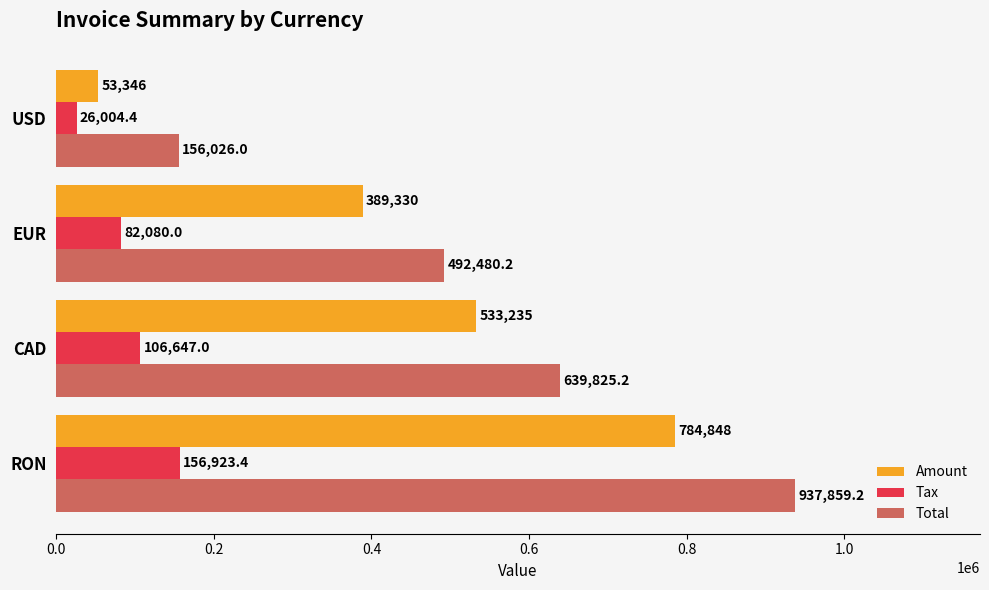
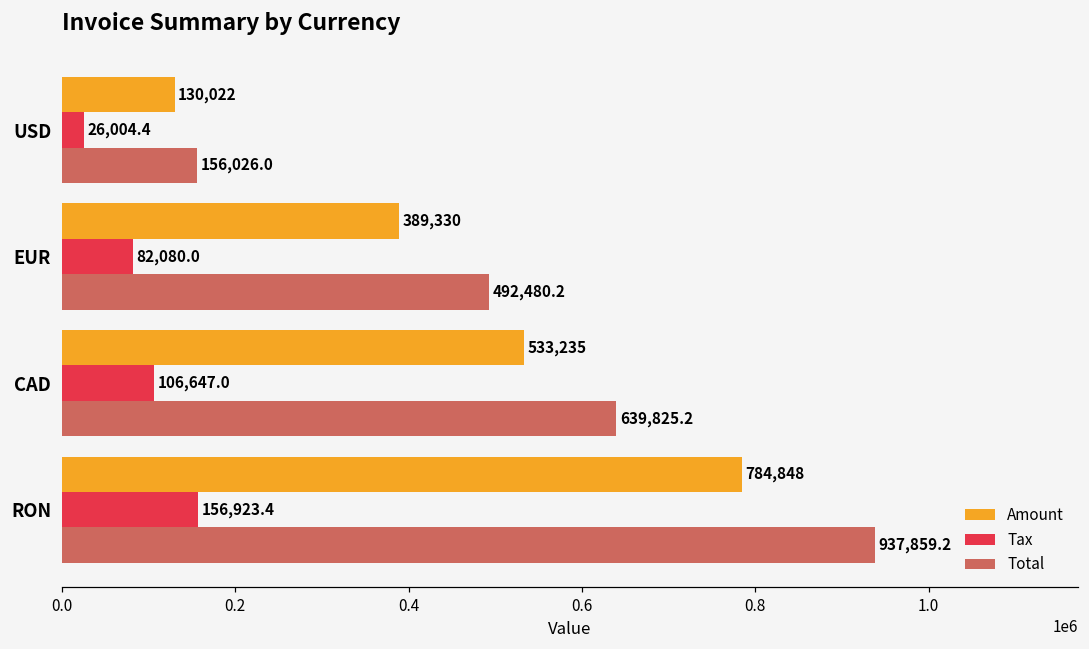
  {
    "Amount": {
-     "USD": "53,346",
+     "USD": "130,022",
      "EUR": "389,330",
      "CAD": "533,235",
      "RON": "784,848"
    }
  }
